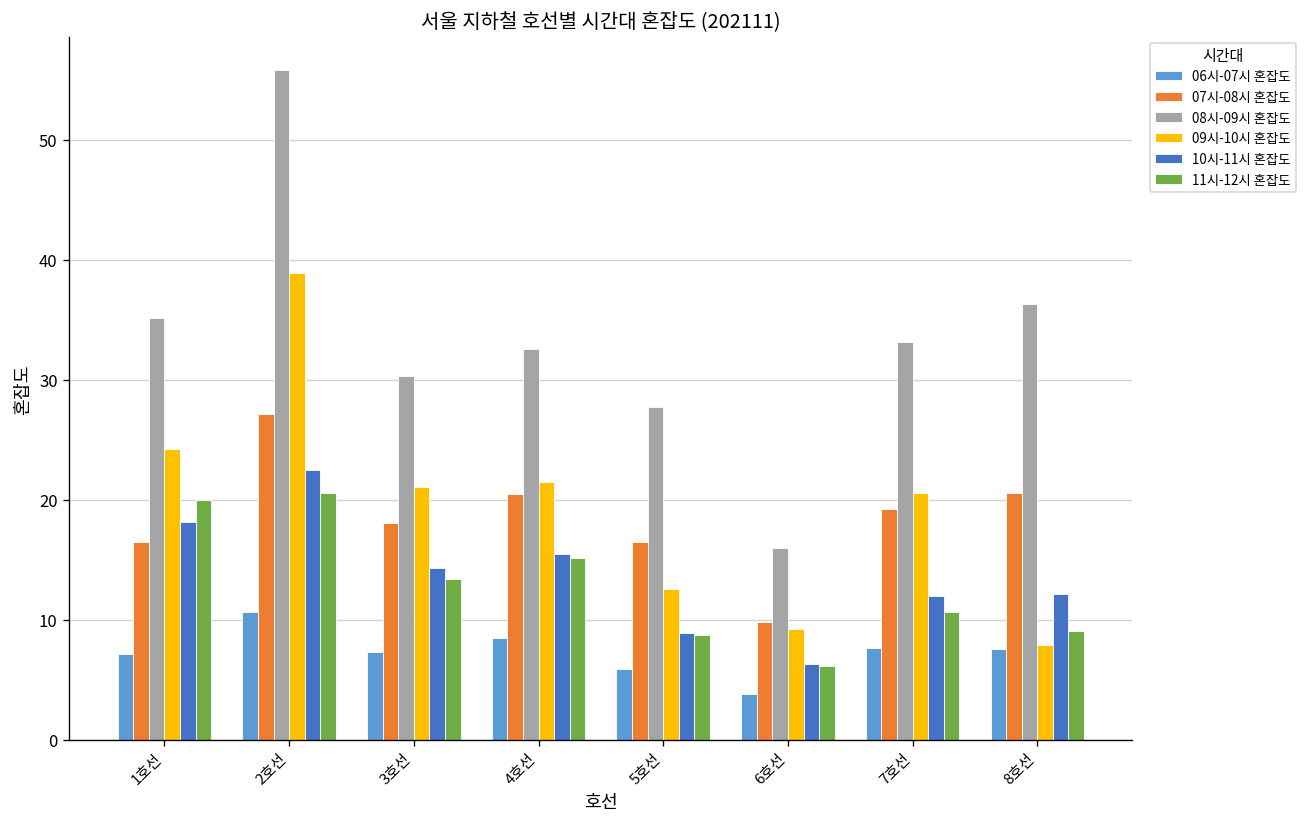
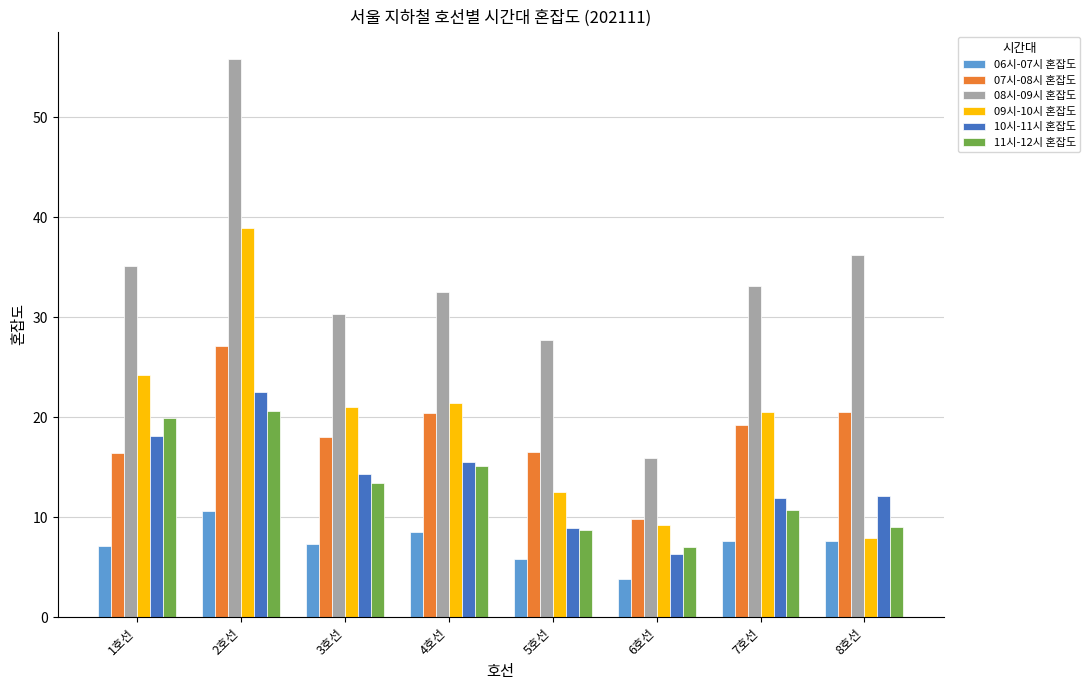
  {
    "07시-08시 혼잡도": {
      "1호선": 16,
      "2호선": 27,
      "3호선": 18,
      "4호선": 20,
      "5호선": 16,
      "6호선": 10,
      "7호선": 19,
      "8호선": 21
    },
    "08시-09시 혼잡도": {
      "1호선": 35,
      "2호선": 56,
      "3호선": 30,
      "4호선": 33,
      "5호선": 28,
      "6호선": 16,
      "7호선": 33,
      "8호선": 36
    },
    "09시-10시 혼잡도": {
      "1호선": 24,
      "2호선": 39,
      "3호선": 21,
      "4호선": 21,
      "5호선": 13,
      "6호선": 9,
      "7호선": 21,
      "8호선": 8
    },
    "11시-12시 혼잡도": {
      "1호선": 20,
      "2호선": 21,
      "3호선": 13,
      "4호선": 15,
      "5호선": 9,
-     "6호선": 6,
+     "6호선": 7,
      "7호선": 11,
      "8호선": 9
    }
  }
